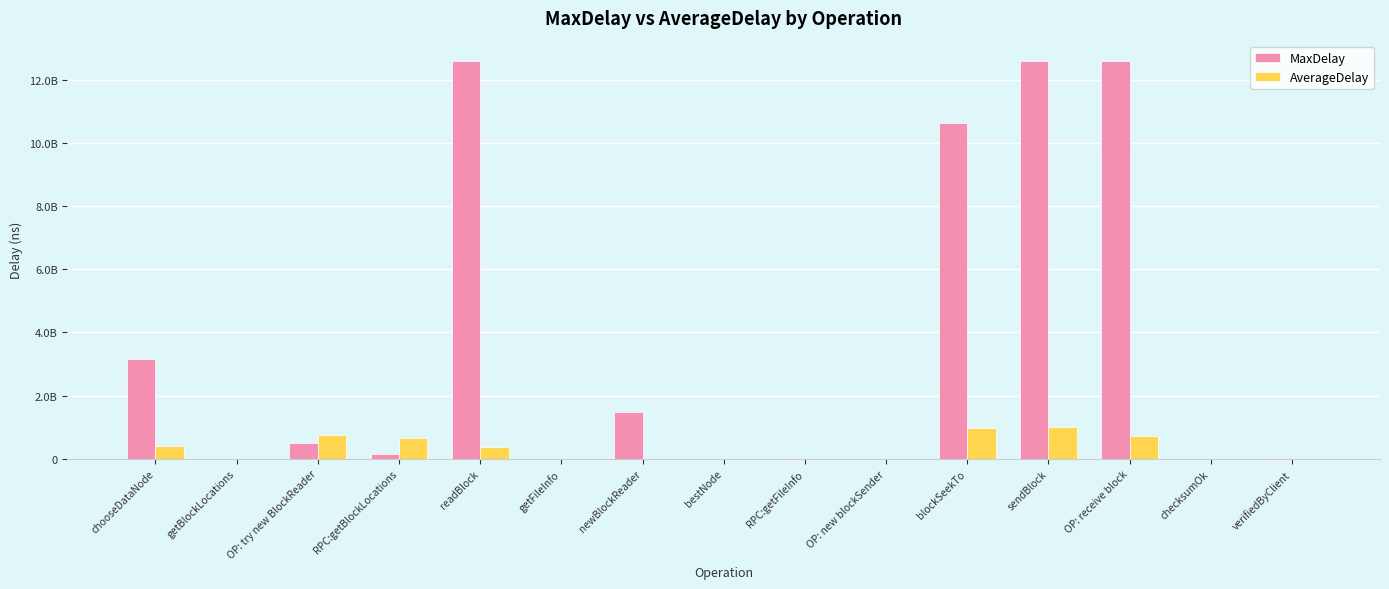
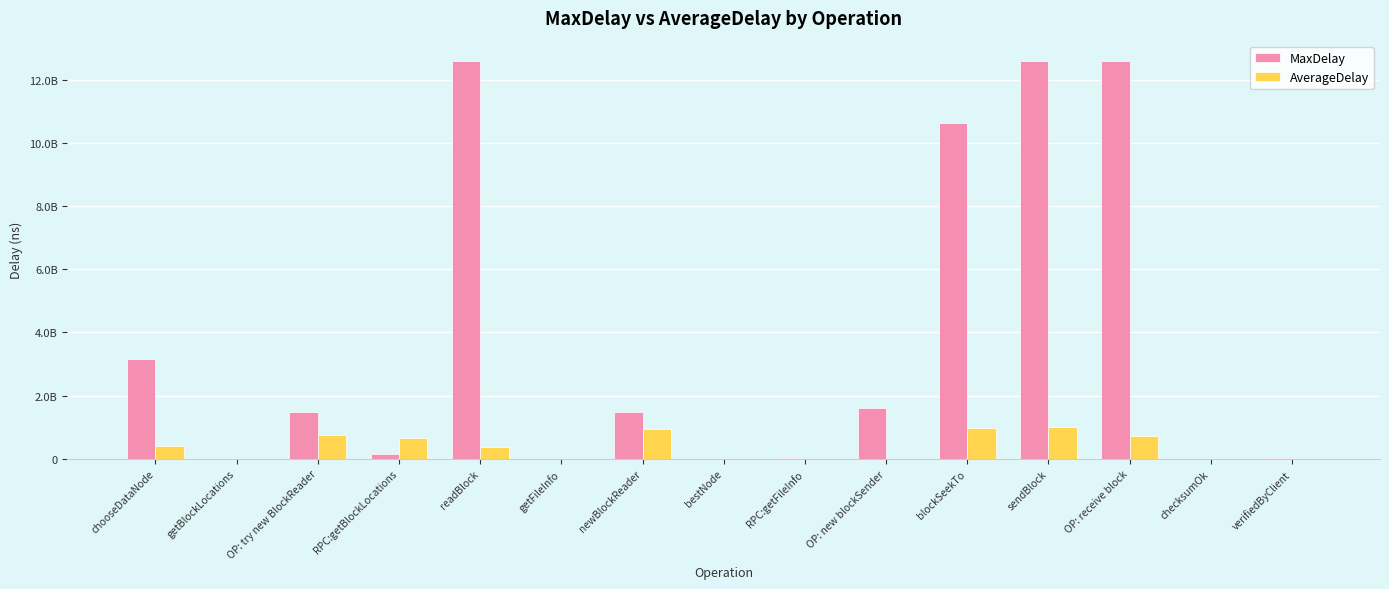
  {
    "MaxDelay": {
      "chooseDataNode": 3200000000,
-     "OP: try new BlockReader": 500000000,
+     "OP: try new BlockReader": 1500000000,
      "RPC:getBlockLocations": 200000000,
      "readBlock": 12600000000,
      "newBlockReader": 1500000000,
-     "OP: new blockSender": 0,
+     "OP: new blockSender": 1600000000,
      "blockSeekTo": 10600000000,
      "sendBlock": 12600000000,
      "OP: receive block": 12600000000
    },
    "AverageDelay": {
      "chooseDataNode": 400000000,
      "OP: try new BlockReader": 700000000,
      "RPC:getBlockLocations": 600000000,
      "readBlock": 400000000,
-     "newBlockReader": 0,
+     "newBlockReader": 1000000000,
      "blockSeekTo": 1000000000,
      "sendBlock": 1000000000,
      "OP: receive block": 700000000
    }
  }
